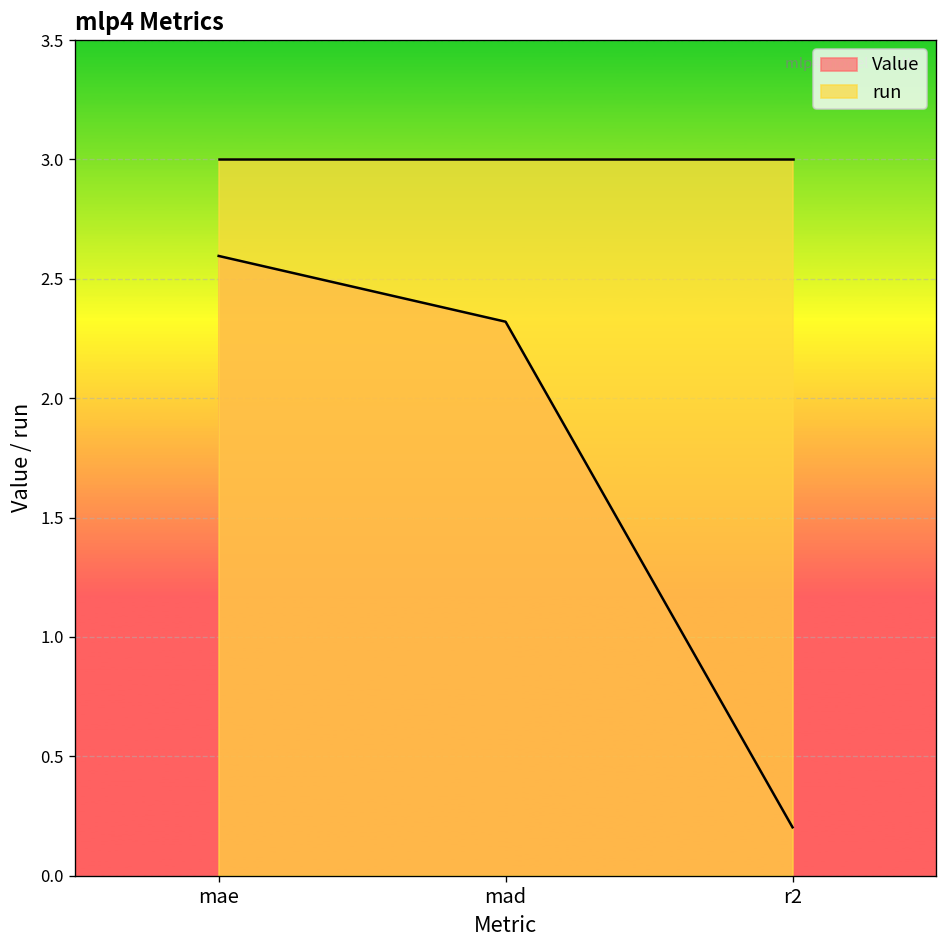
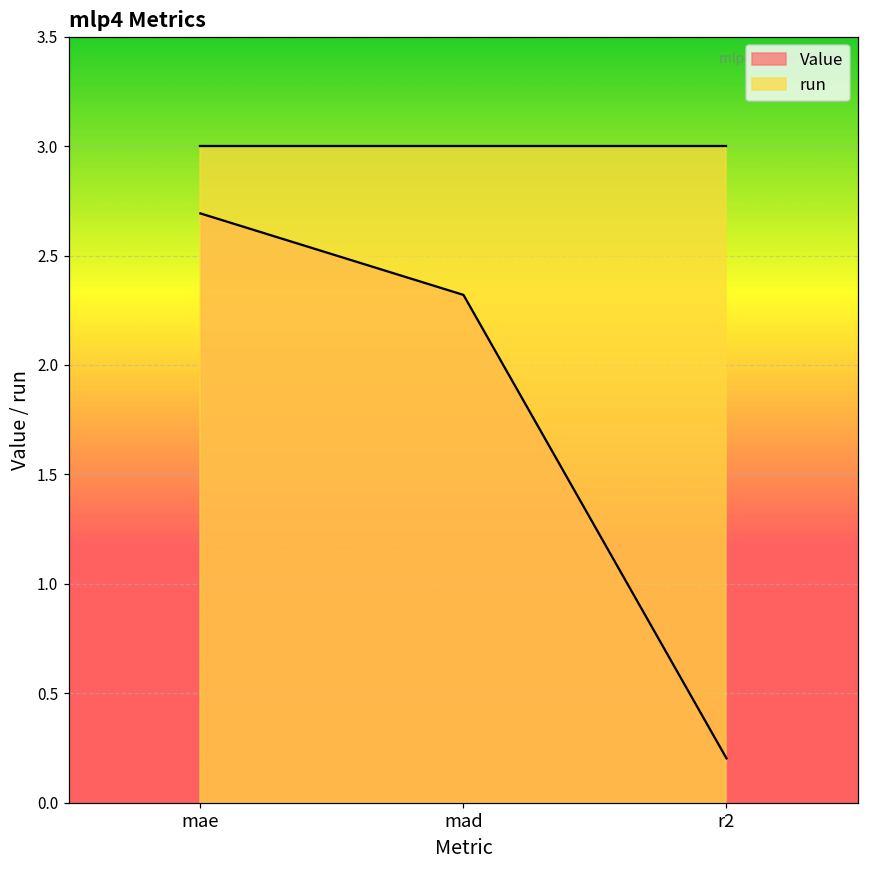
  {
    "Value": {
-     "mae": 2.60,
+     "mae": 2.69,
      "mad": 2.32,
      "r2": 0.20
    },
    "run": {
      "mae": 3.00,
      "mad": 3.00,
      "r2": 3.00
    }
  }
